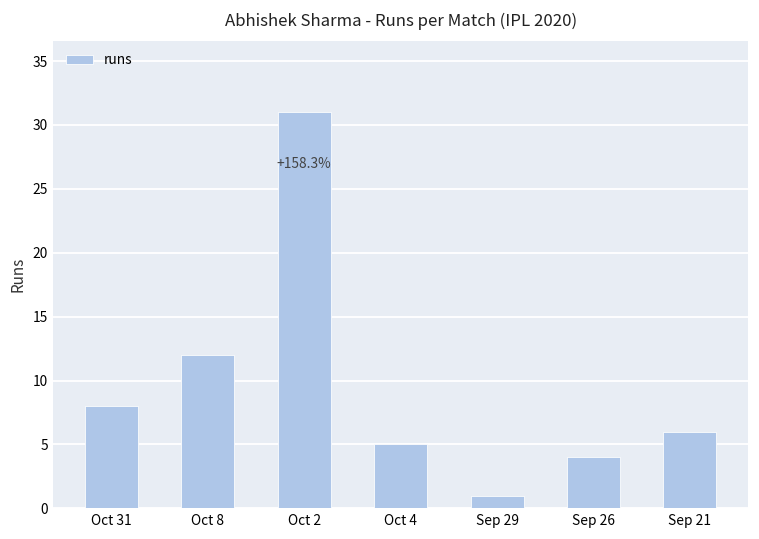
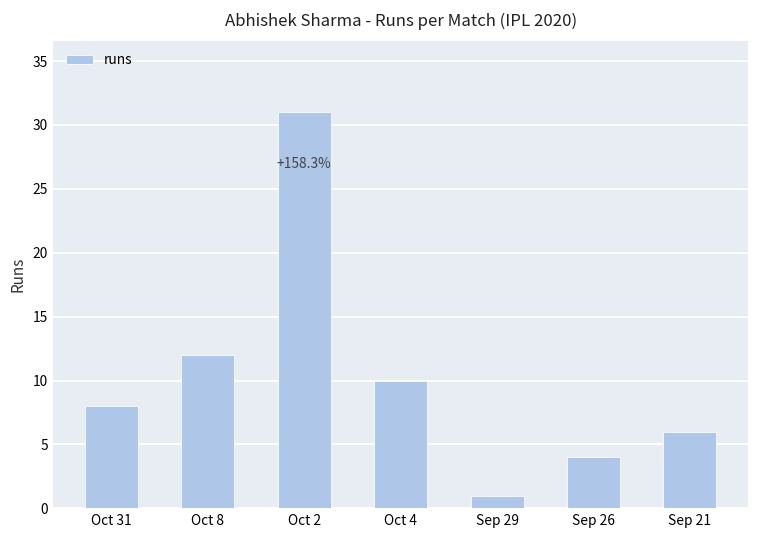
  {
    "Oct 31": 8,
    "Oct 8": 12,
-   "Oct 4": 5,
+   "Oct 4": 10,
    "Sep 29": 1,
    "Sep 26": 4,
    "Sep 21": 6
  }
